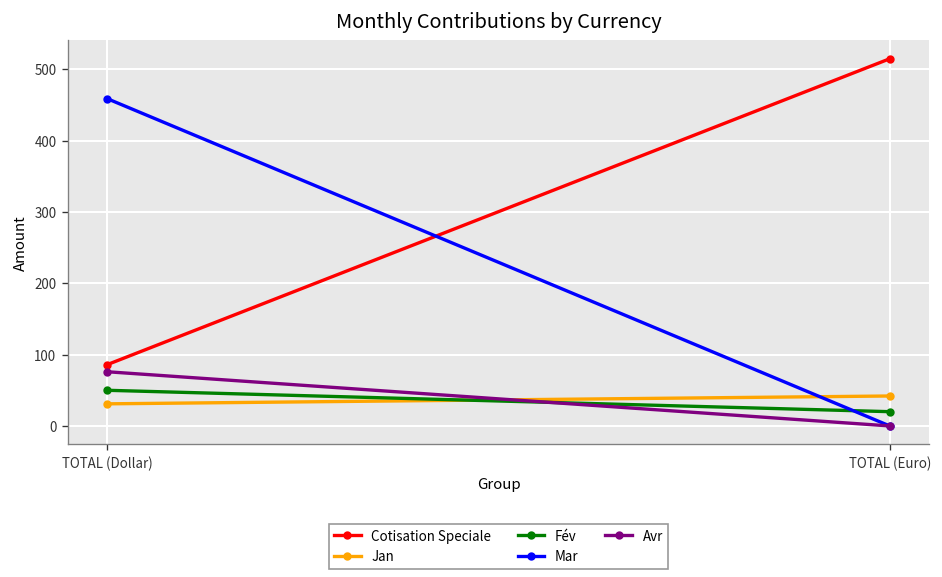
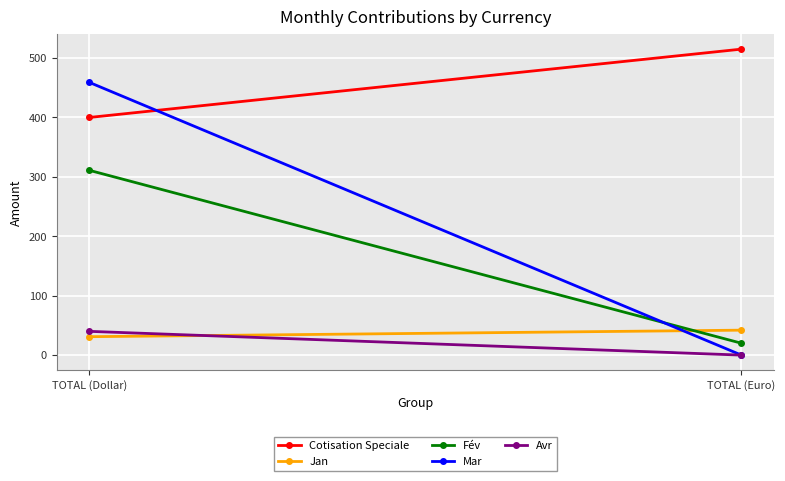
  {
    "Cotisation Speciale": {
-     "TOTAL (Dollar)": 90,
+     "TOTAL (Dollar)": 400,
      "TOTAL (Euro)": 520
    },
    "Jan": {
      "TOTAL (Dollar)": 30,
      "TOTAL (Euro)": 40
    },
    "Fév": {
-     "TOTAL (Dollar)": 50,
+     "TOTAL (Dollar)": 310,
      "TOTAL (Euro)": 20
    },
    "Mar": {
      "TOTAL (Dollar)": 460
    },
    "Avr": {
-     "TOTAL (Dollar)": 80
+     "TOTAL (Dollar)": 40
    }
  }
